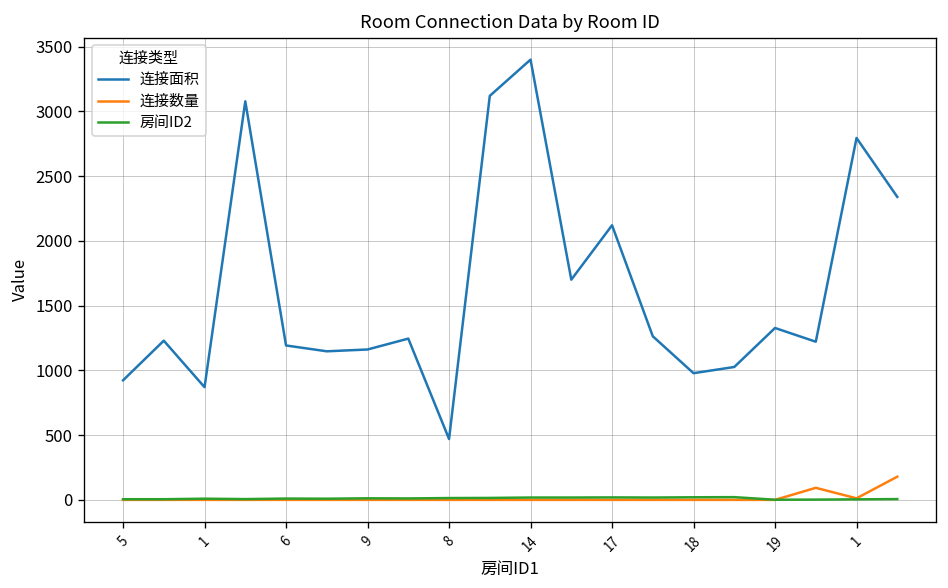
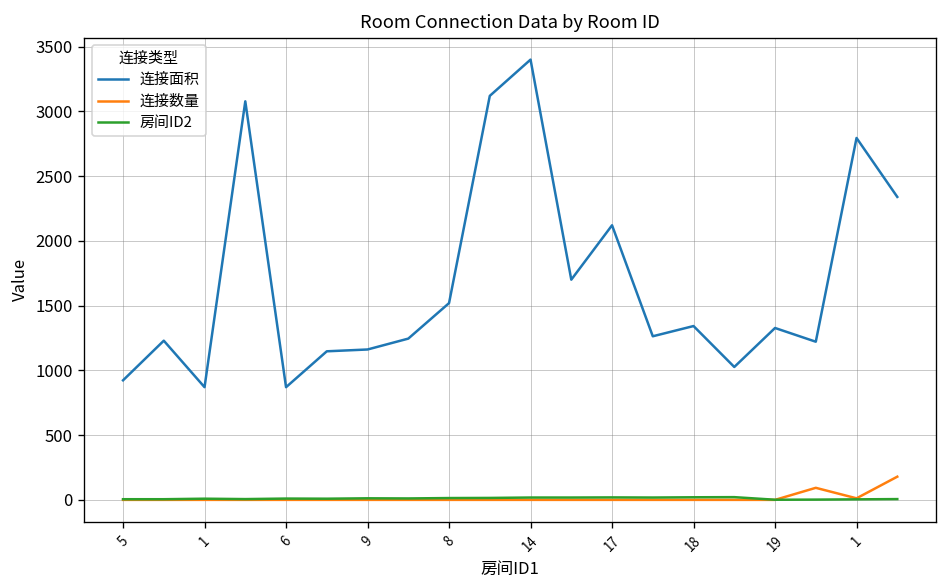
  {
    "连接面积": {
-     "6": 1190,
-     "8": 470,
+     "6": 870,
+     "8": 1520,
      "14": 3400,
-     "18": 980
+     "18": 1340
    }
  }
